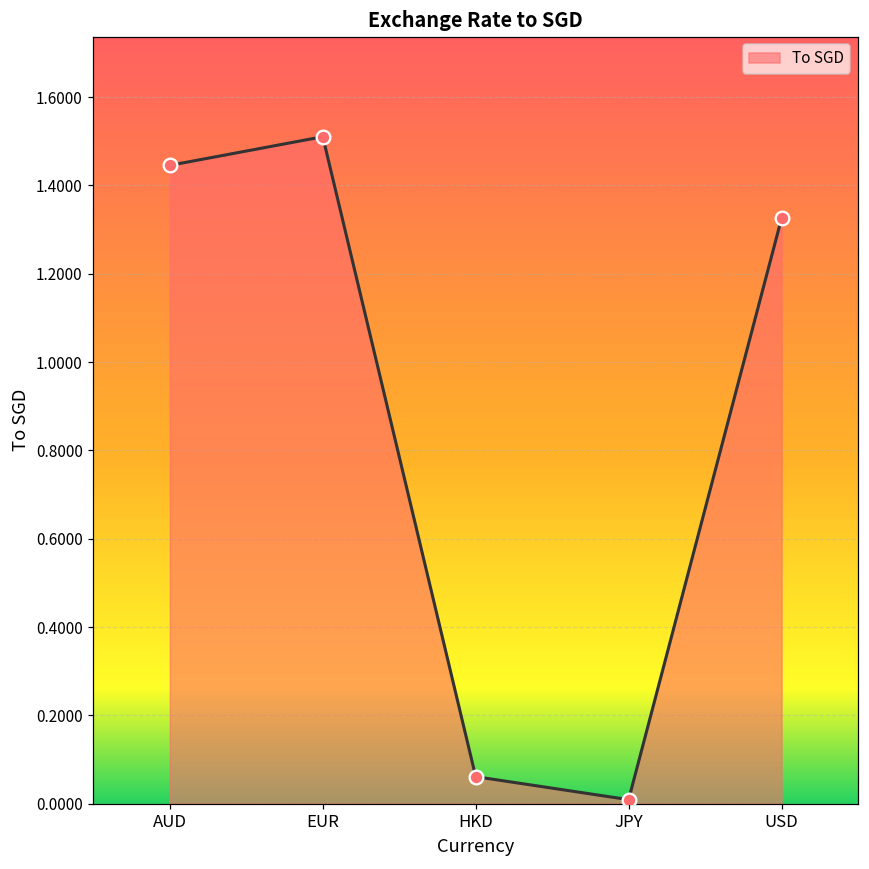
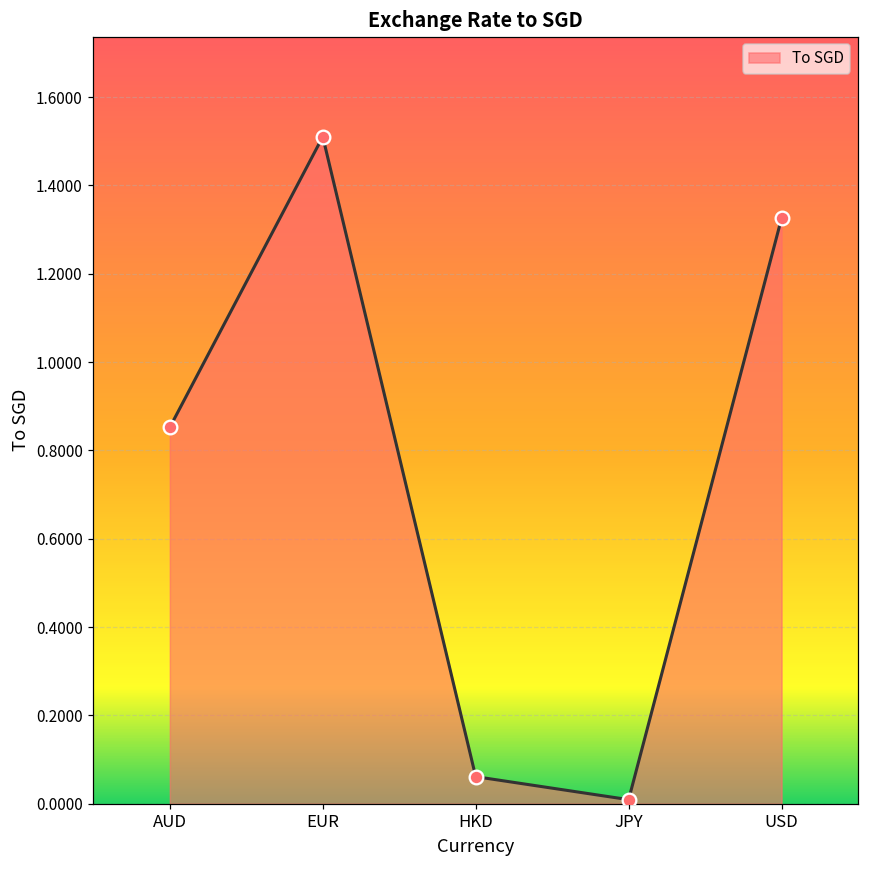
  {
-   "AUD": 1.45,
+   "AUD": 0.85,
    "EUR": 1.51,
    "HKD": 0.06,
    "JPY": 0.01,
    "USD": 1.33
  }
